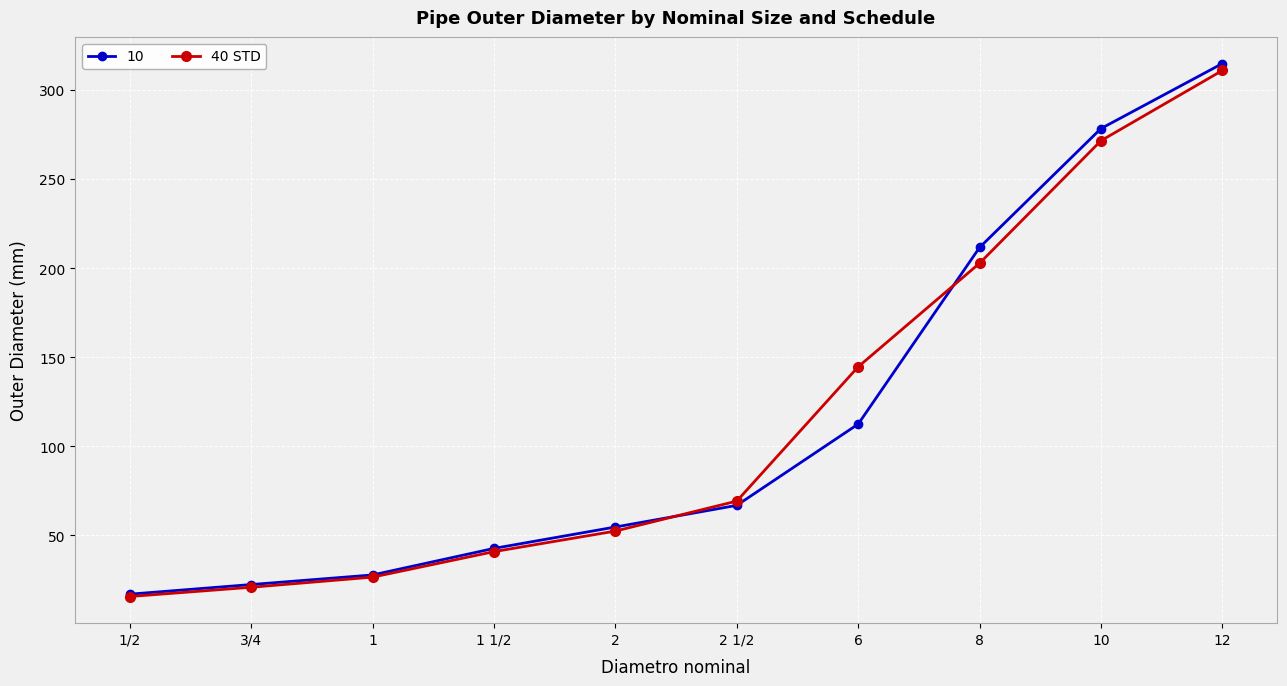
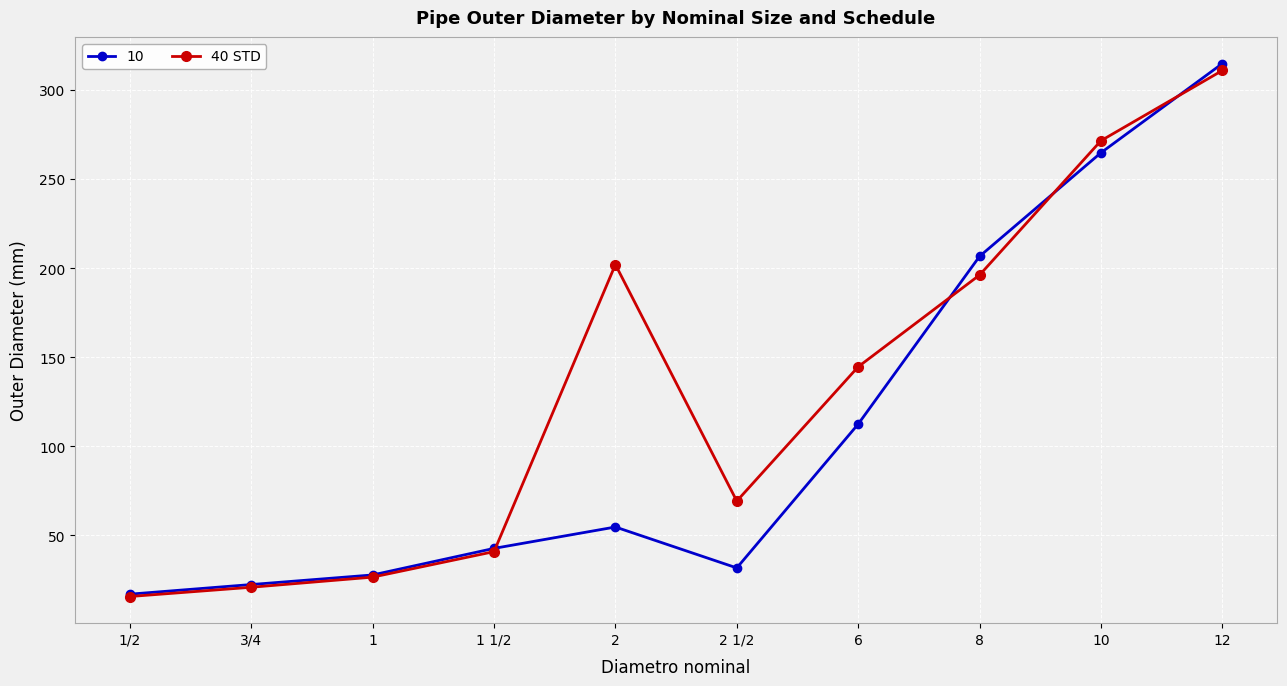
  {
    "10": {
      "3/4": 22,
      "1 1/2": 43,
      "2": 55,
-     "2 1/2": 67,
+     "2 1/2": 32,
      "6": 113,
-     "8": 212,
-     "10": 278,
+     "8": 207,
+     "10": 265,
      "12": 315
    },
    "40 STD": {
      "3/4": 21,
      "1 1/2": 41,
-     "2": 52,
+     "2": 202,
      "2 1/2": 69,
      "6": 145,
-     "8": 203,
+     "8": 196,
      "10": 271,
      "12": 311
    }
  }
